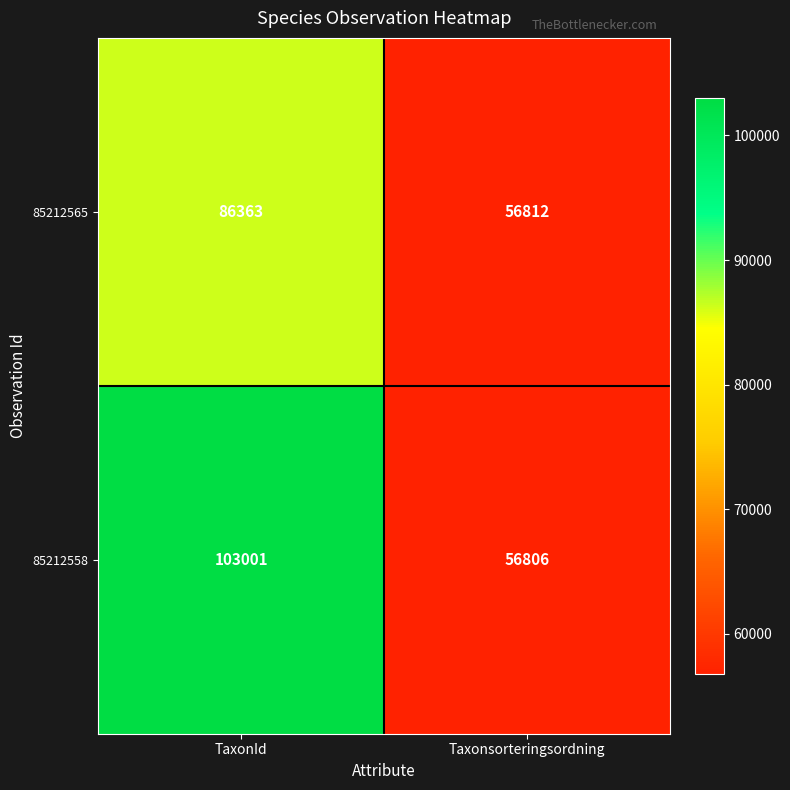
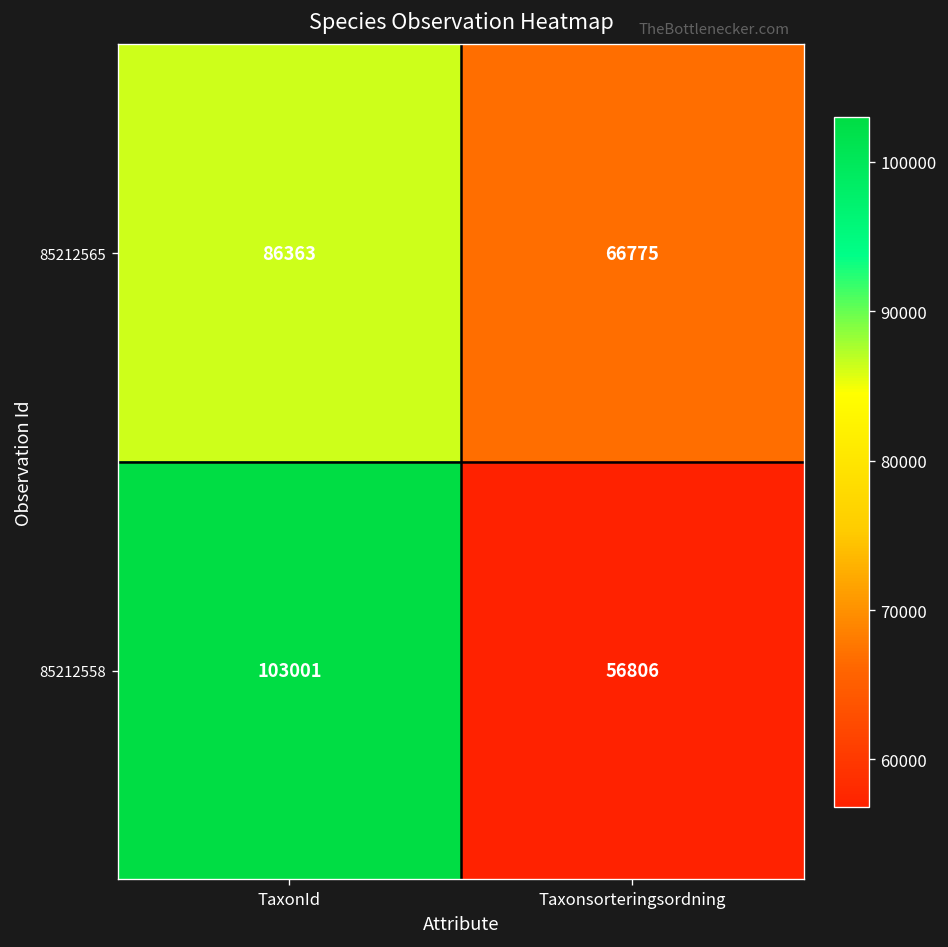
  {
    "85212565": {
      "TaxonId": 86363,
-     "Taxonsorteringsordning": 56812
+     "Taxonsorteringsordning": 66775
    },
    "85212558": {
      "TaxonId": 103001,
      "Taxonsorteringsordning": 56806
    }
  }
